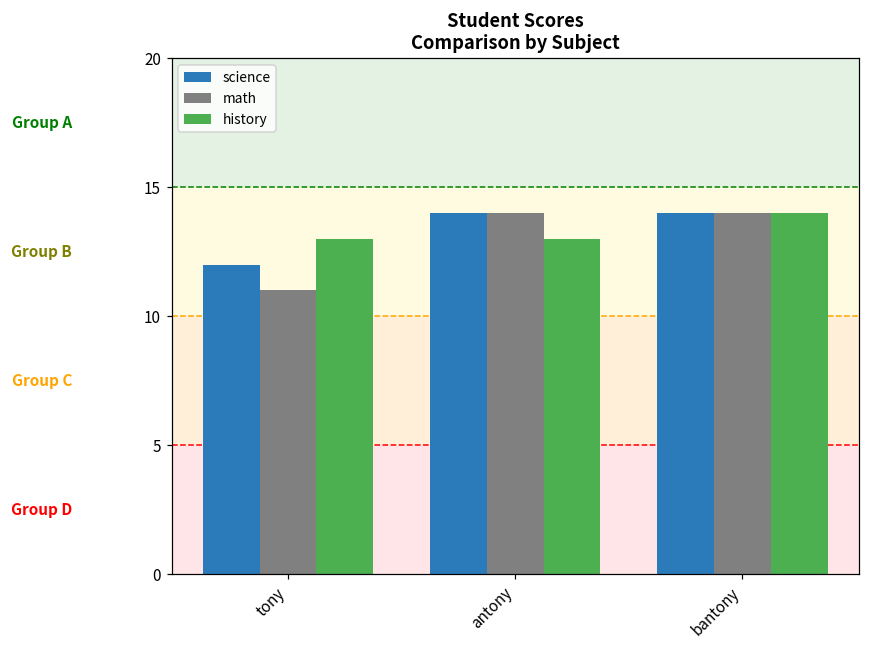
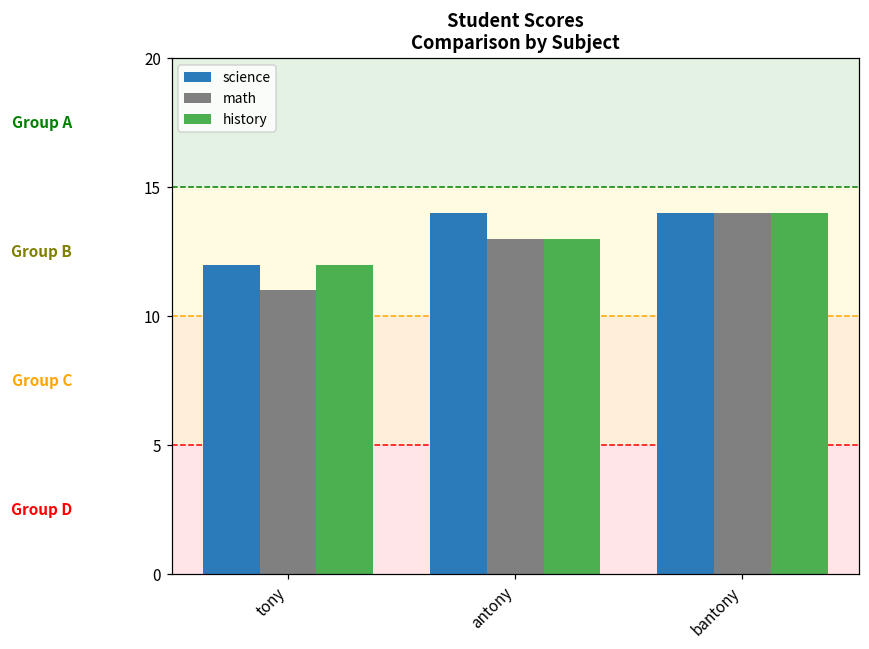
  {
    "science": {
      "tony": 12,
      "antony": 14,
      "bantony": 14
    },
    "math": {
      "tony": 11,
-     "antony": 14,
+     "antony": 13,
      "bantony": 14
    },
    "history": {
-     "tony": 13,
+     "tony": 12,
      "antony": 13,
      "bantony": 14
    }
  }
